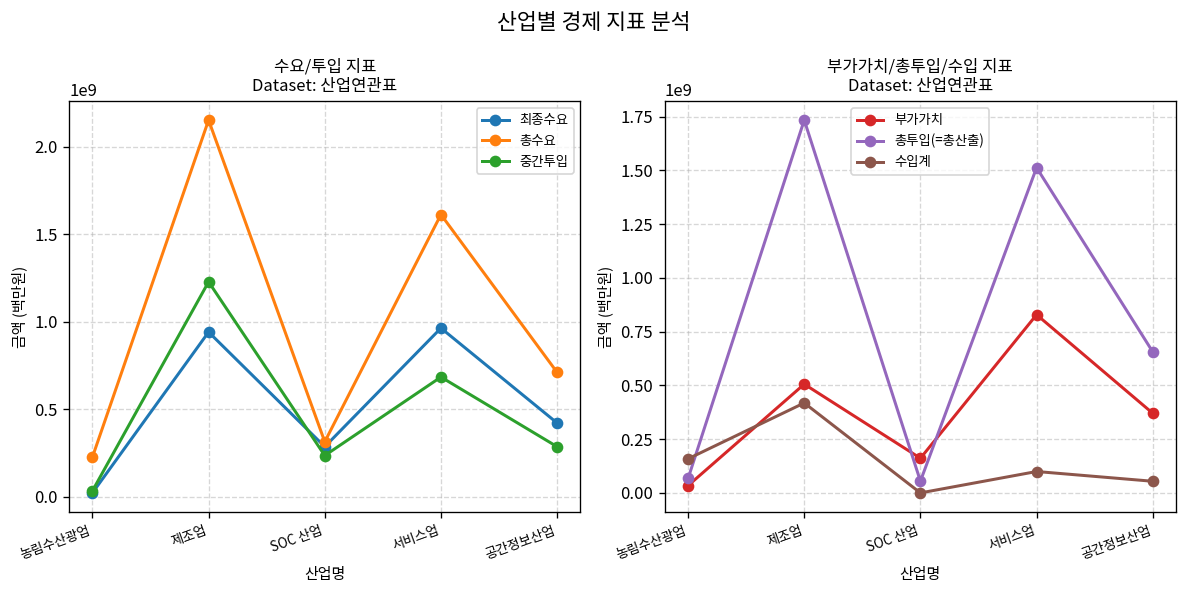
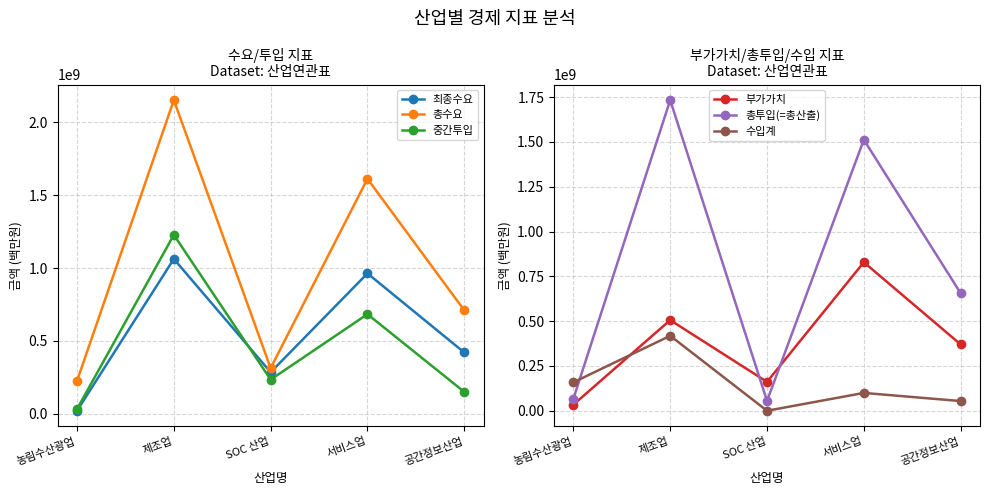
  {
    "수요/투입 지표 Dataset: 산업연관표": {
      "최종수요": {
-       "제조업": 940000000,
+       "제조업": 1060000000,
        "SOC 산업": 290000000,
        "서비스업": 960000000,
        "공간정보산업": 420000000
      },
      "총수요": {
        "농림수산광업": 230000000,
        "제조업": 2150000000,
        "SOC 산업": 310000000,
        "서비스업": 1610000000,
        "공간정보산업": 710000000
      },
      "중간투입": {
        "제조업": 1230000000,
        "SOC 산업": 230000000,
        "서비스업": 680000000,
-       "공간정보산업": 290000000
+       "공간정보산업": 150000000
      }
    },
    "부가가치/총투입/수입 지표 Dataset: 산업연관표": {
      "부가가치": {
        "농림수산광업": 30000000,
        "제조업": 510000000,
        "SOC 산업": 160000000,
        "서비스업": 830000000,
        "공간정보산업": 370000000
      },
      "총투입(=총산출)": {
        "농림수산광업": 70000000,
        "제조업": 1730000000,
        "SOC 산업": 50000000,
        "서비스업": 1510000000,
        "공간정보산업": 660000000
      },
      "수입계": {
        "농림수산광업": 160000000,
        "제조업": 420000000,
        "SOC 산업": 0,
        "서비스업": 100000000,
        "공간정보산업": 50000000
      }
    }
  }
